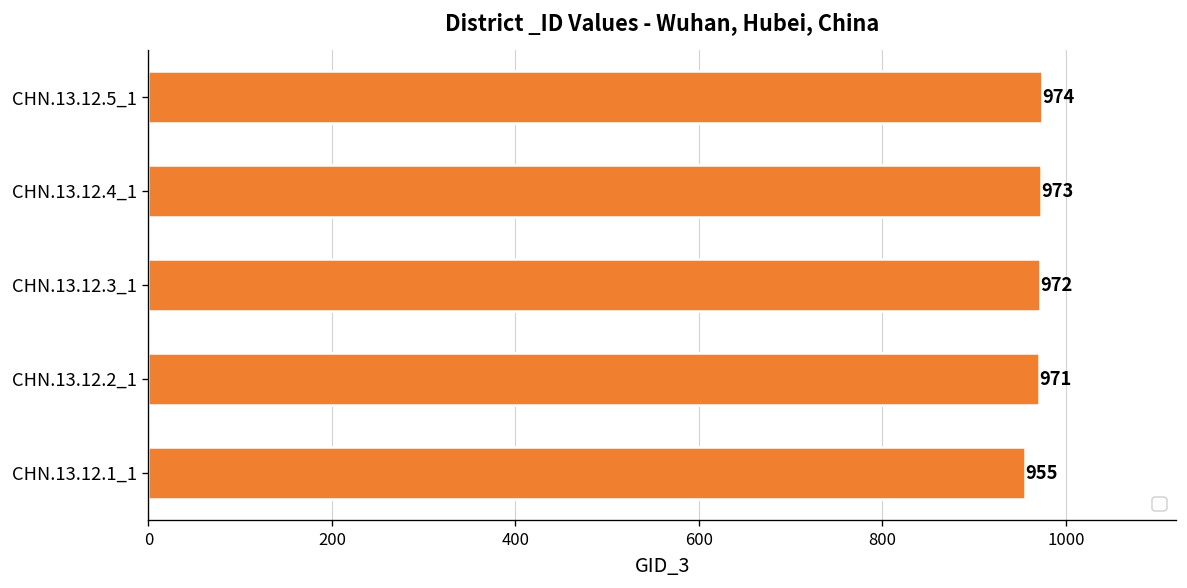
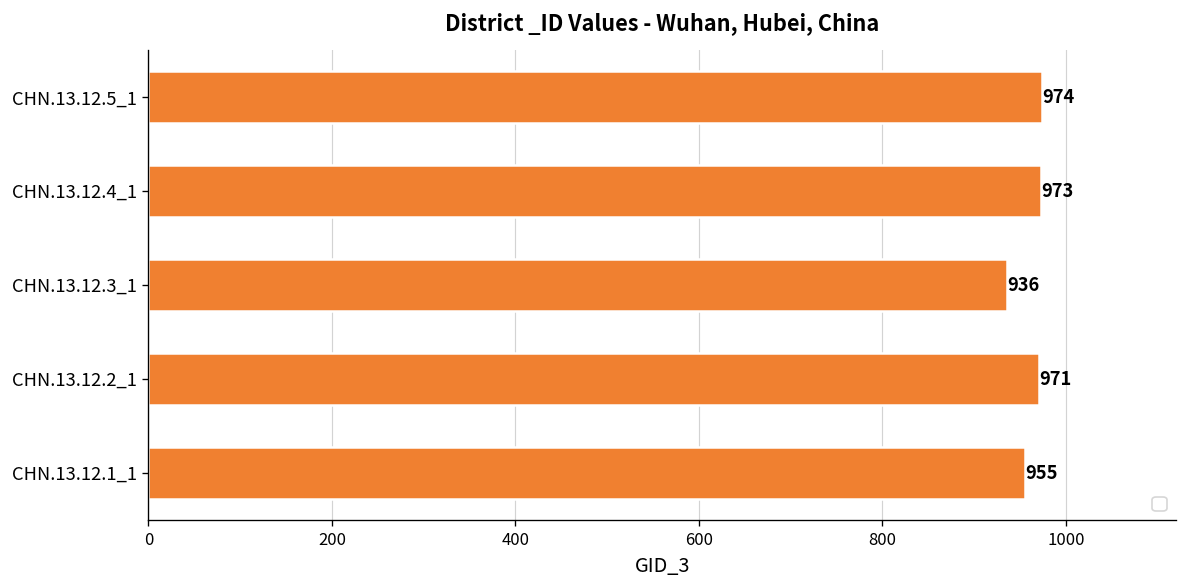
  {
    "CHN.13.12.5_1": 974,
    "CHN.13.12.4_1": 973,
-   "CHN.13.12.3_1": 972,
+   "CHN.13.12.3_1": 936,
    "CHN.13.12.2_1": 971,
    "CHN.13.12.1_1": 955
  }
